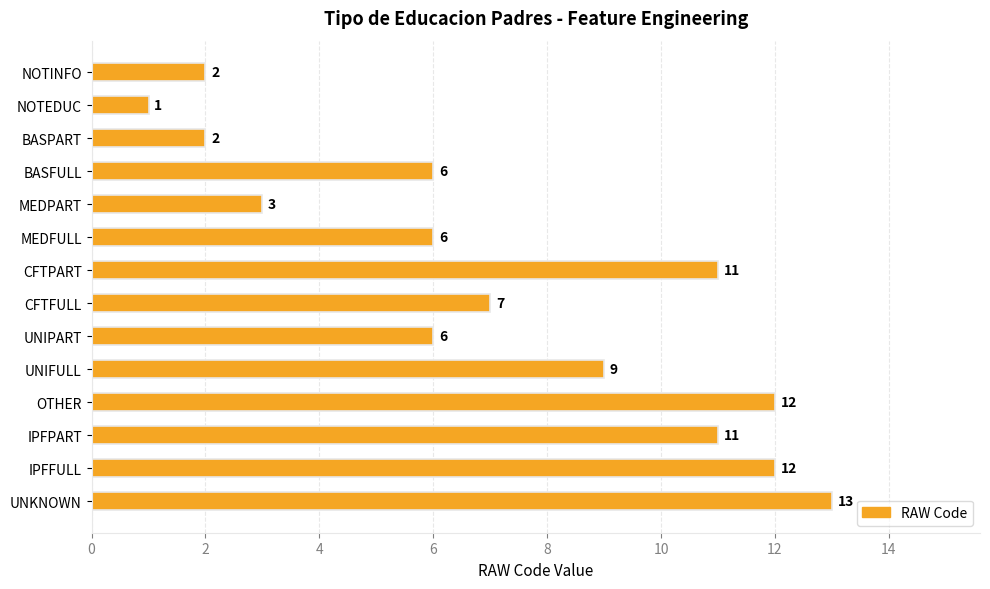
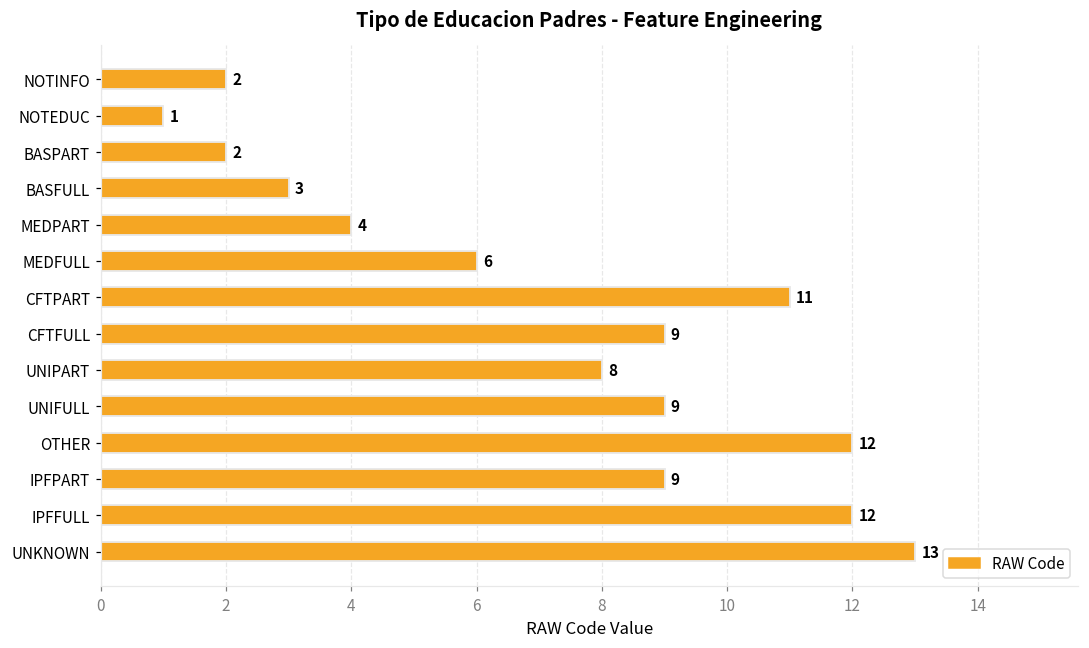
  {
    "NOTINFO": 2,
    "NOTEDUC": 1,
    "BASPART": 2,
-   "BASFULL": 6,
-   "MEDPART": 3,
+   "BASFULL": 3,
+   "MEDPART": 4,
    "MEDFULL": 6,
    "CFTPART": 11,
-   "CFTFULL": 7,
-   "UNIPART": 6,
+   "CFTFULL": 9,
+   "UNIPART": 8,
    "UNIFULL": 9,
    "OTHER": 12,
-   "IPFPART": 11,
+   "IPFPART": 9,
    "IPFFULL": 12,
    "UNKNOWN": 13
  }
